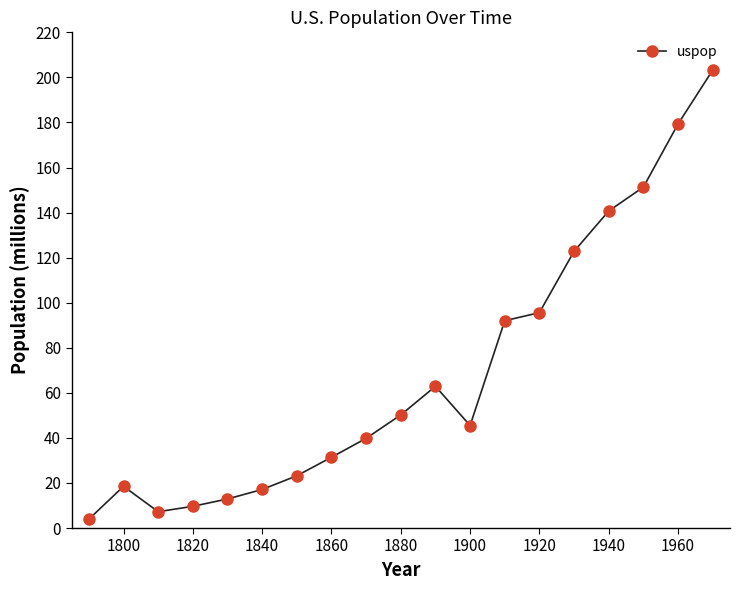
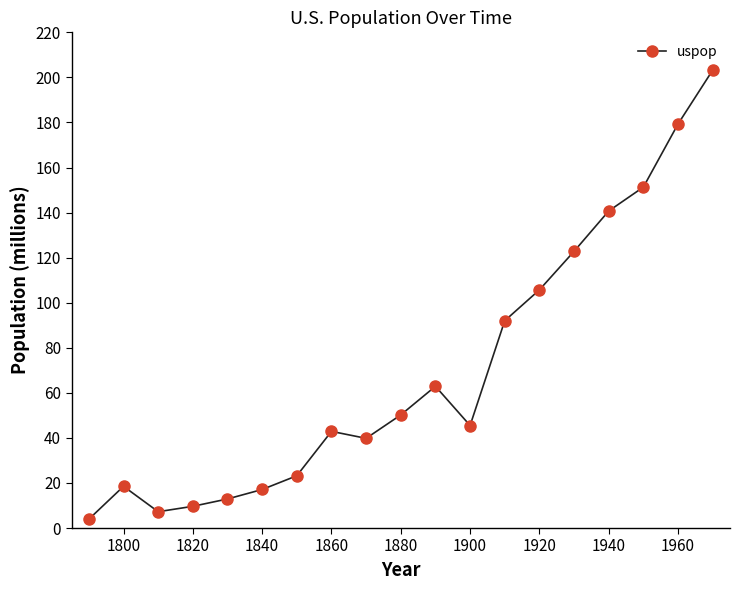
  {
    "1800": 19,
    "1820": 10,
    "1840": 17,
-   "1860": 31,
+   "1860": 43,
    "1880": 50,
    "1900": 46,
-   "1920": 96,
+   "1920": 106,
    "1940": 141,
    "1960": 179
  }
